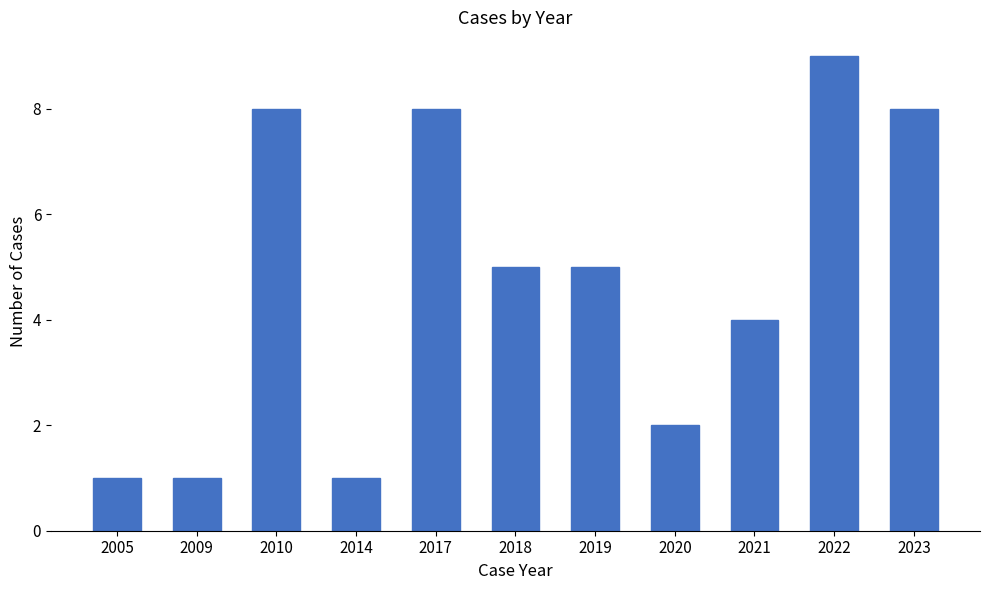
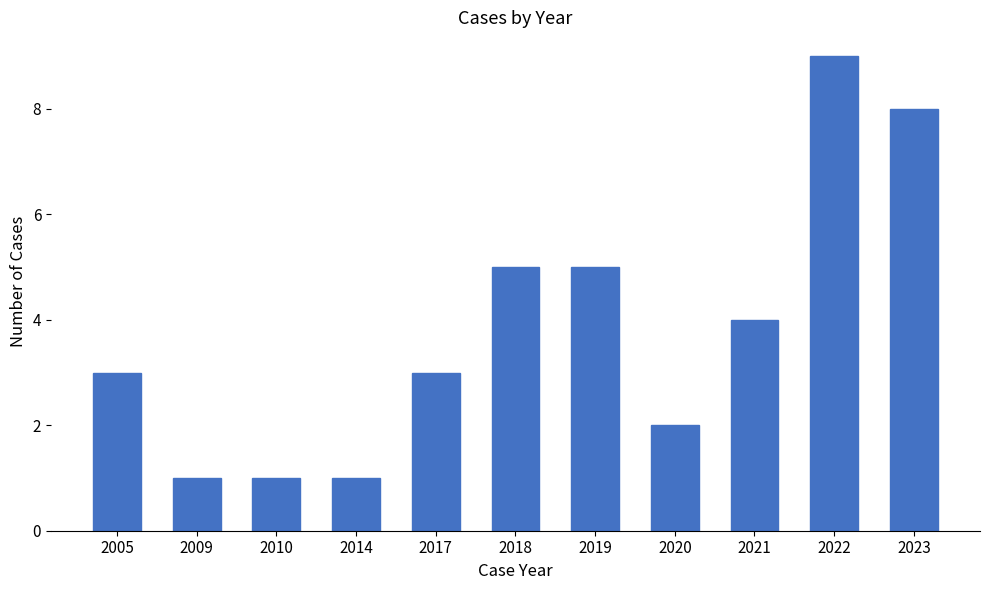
  {
-   "2005": 1,
+   "2005": 3,
    "2009": 1,
-   "2010": 8,
+   "2010": 1,
    "2014": 1,
-   "2017": 8,
+   "2017": 3,
    "2018": 5,
    "2019": 5,
    "2020": 2,
    "2021": 4,
    "2022": 9,
    "2023": 8
  }
